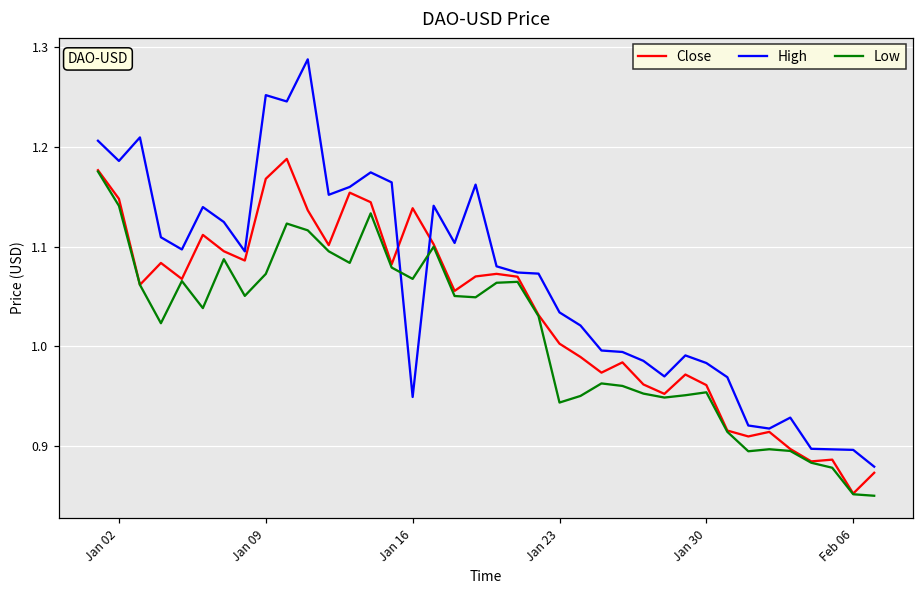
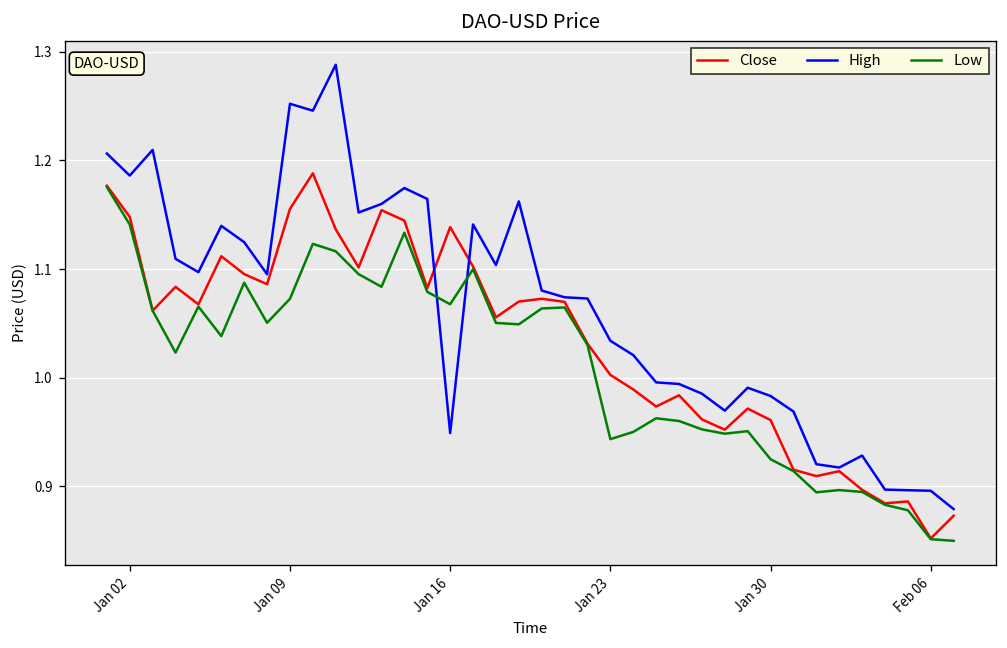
  {
    "Close": {
      "Jan 02": 1.15,
-     "Jan 09": 1.17,
+     "Jan 09": 1.16,
      "Jan 16": 1.14,
      "Jan 23": 1.00,
      "Jan 30": 0.96
    },
    "High": {
      "Jan 02": 1.19,
      "Jan 09": 1.25,
      "Jan 16": 0.95,
      "Jan 23": 1.03,
      "Jan 30": 0.98,
      "Feb 06": 0.90
    },
    "Low": {
      "Jan 02": 1.14,
      "Jan 09": 1.07,
      "Jan 16": 1.07,
      "Jan 23": 0.94,
-     "Jan 30": 0.95
+     "Jan 30": 0.92
    }
  }
